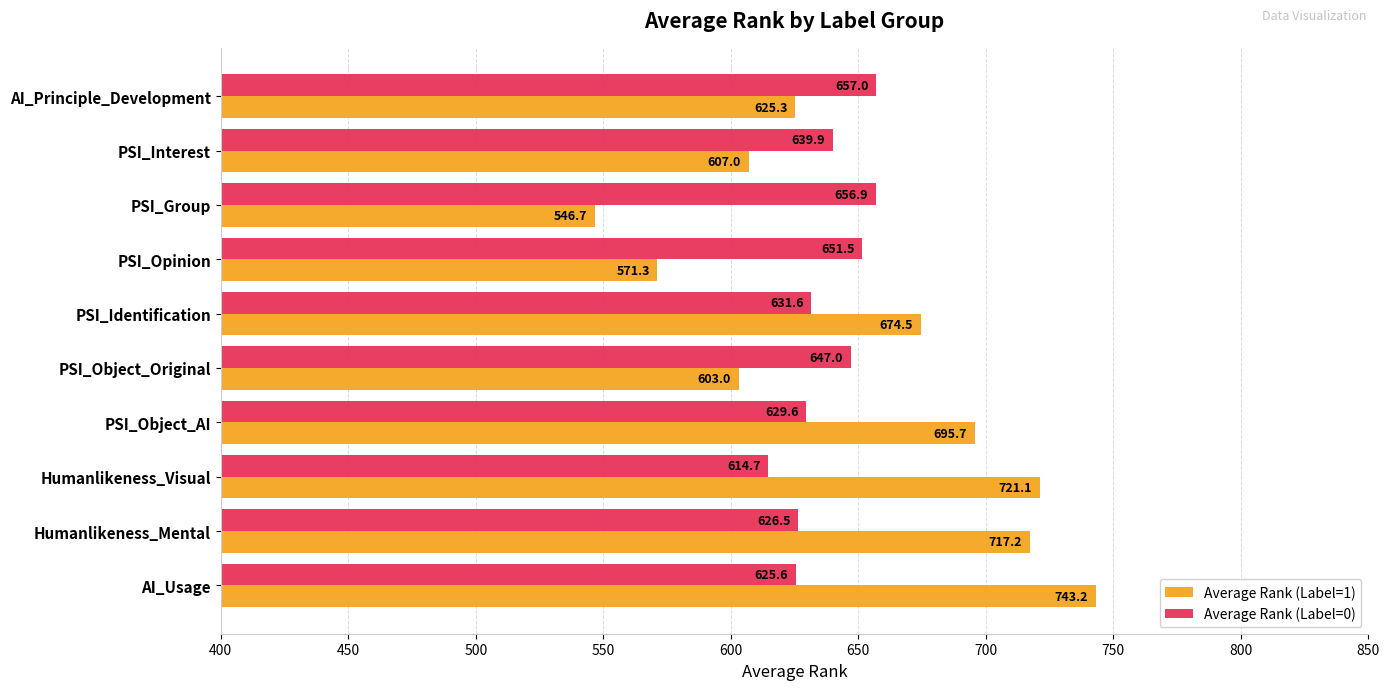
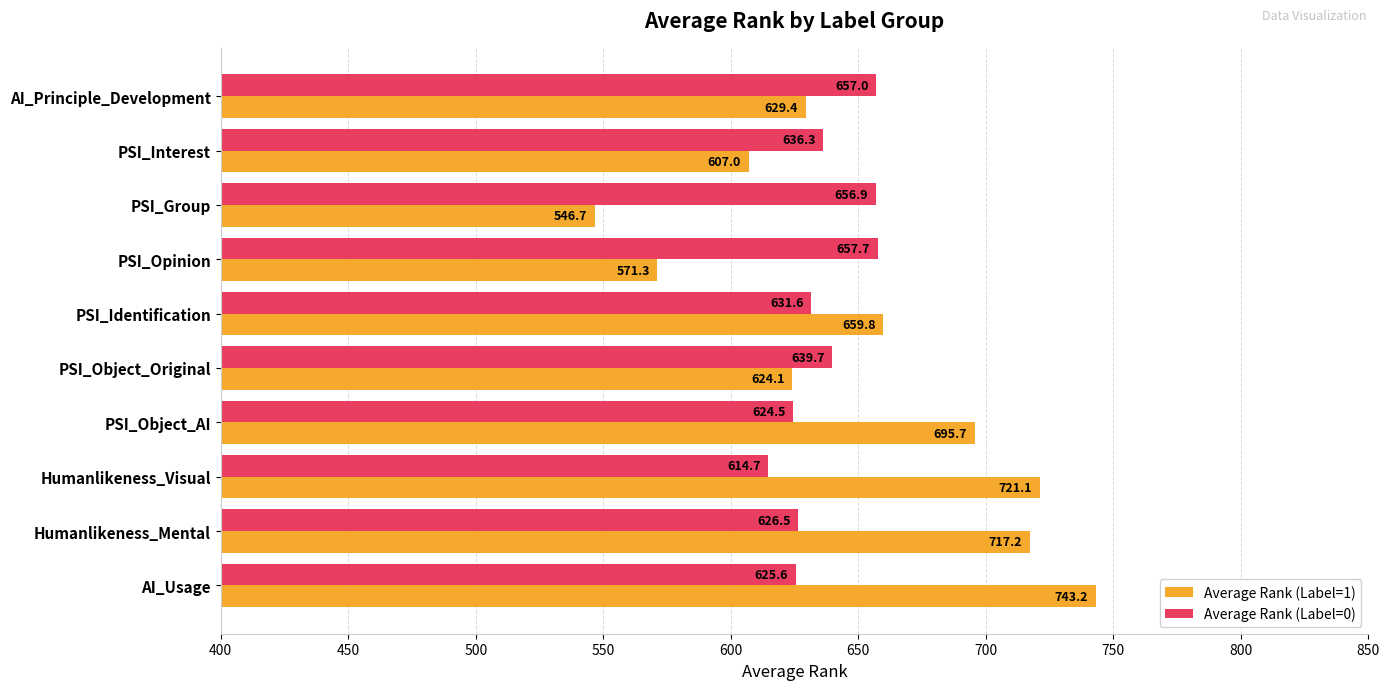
  {
    "Average Rank (Label=1)": {
-     "AI_Principle_Development": 625.3,
+     "AI_Principle_Development": 629.4,
      "PSI_Interest": 607.0,
      "PSI_Group": 546.7,
      "PSI_Opinion": 571.3,
-     "PSI_Identification": 674.5,
-     "PSI_Object_Original": 603.0,
+     "PSI_Identification": 659.8,
+     "PSI_Object_Original": 624.1,
      "PSI_Object_AI": 695.7,
      "Humanlikeness_Visual": 721.1,
      "Humanlikeness_Mental": 717.2,
      "AI_Usage": 743.2
    },
    "Average Rank (Label=0)": {
      "AI_Principle_Development": 657.0,
-     "PSI_Interest": 639.9,
+     "PSI_Interest": 636.3,
      "PSI_Group": 656.9,
-     "PSI_Opinion": 651.5,
+     "PSI_Opinion": 657.7,
      "PSI_Identification": 631.6,
-     "PSI_Object_Original": 647.0,
-     "PSI_Object_AI": 629.6,
+     "PSI_Object_Original": 639.7,
+     "PSI_Object_AI": 624.5,
      "Humanlikeness_Visual": 614.7,
      "Humanlikeness_Mental": 626.5,
      "AI_Usage": 625.6
    }
  }
